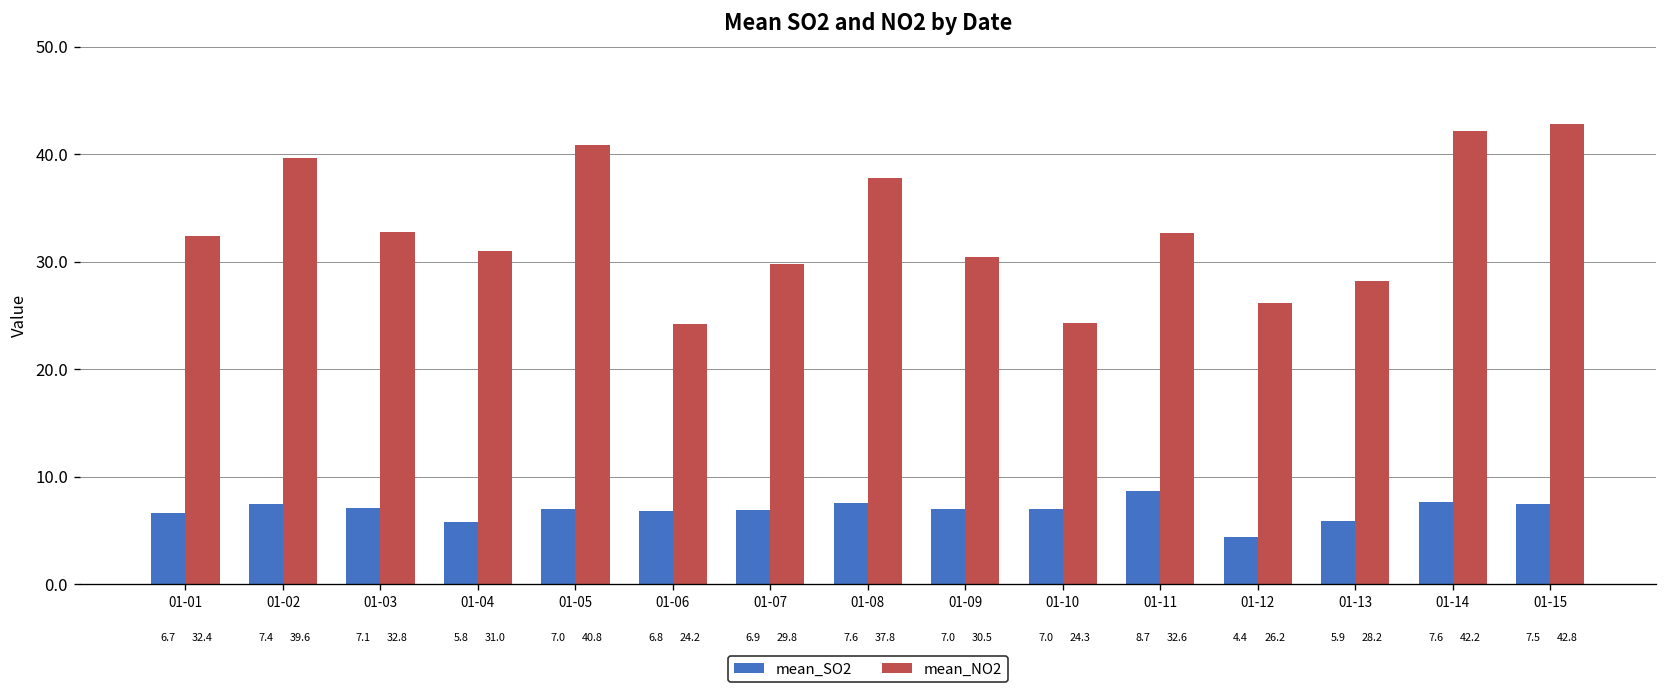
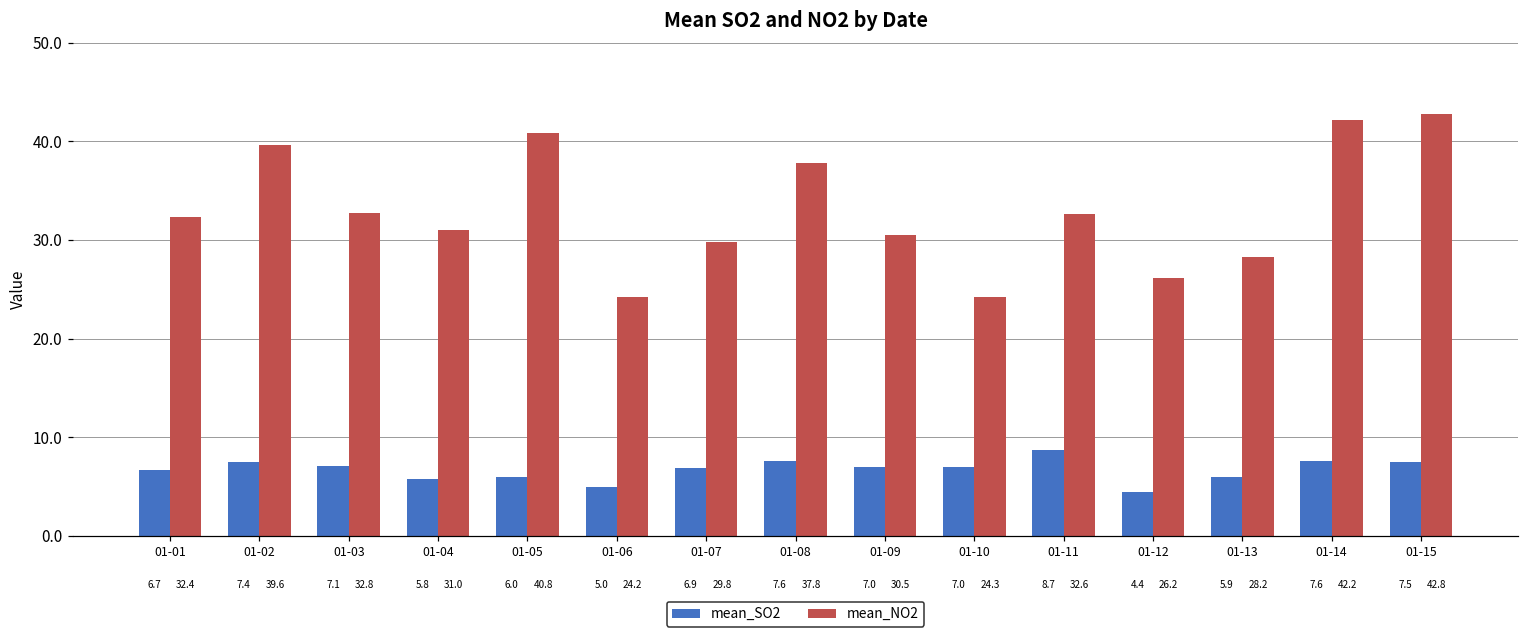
  {
    "mean_SO2": {
-     "01-05": 7.0,
-     "01-06": 6.8
+     "01-05": 6.0,
+     "01-06": 5.0
    },
    "mean_NO2": {
      "01-01": 32,
      "01-02": 40,
      "01-03": 33,
      "01-04": 31,
      "01-05": 41,
      "01-06": 24,
      "01-07": 30,
      "01-08": 38,
      "01-09": 30,
      "01-10": 24,
      "01-11": 33,
      "01-12": 26,
      "01-13": 28,
      "01-14": 42,
      "01-15": 43
    }
  }
